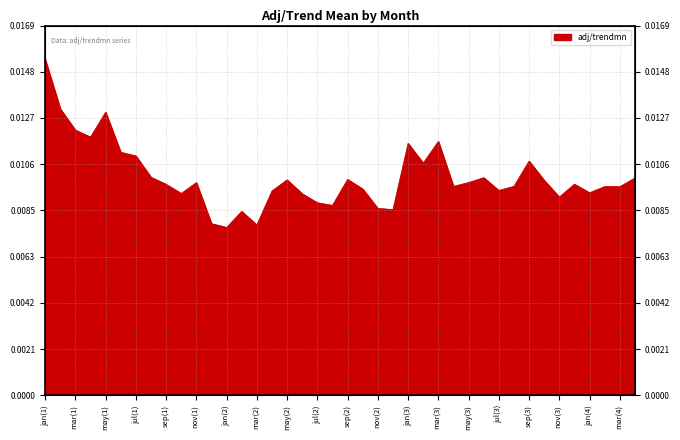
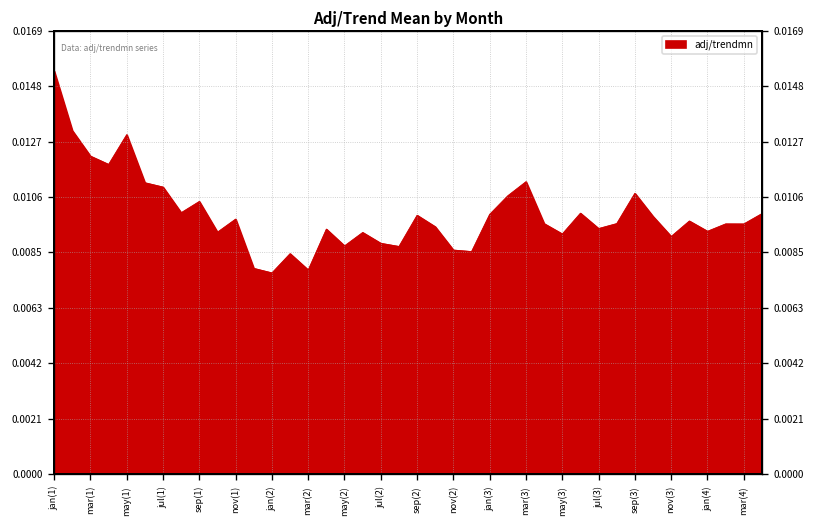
  {
    "jan(1)": 0.0154,
    "mar(1)": 0.0121,
    "may(1)": 0.0130,
    "jul(1)": 0.0110,
-   "sep(1)": 0.0097,
+   "sep(1)": 0.0104,
    "nov(1)": 0.0097,
    "jan(2)": 0.0077,
    "mar(2)": 0.0078,
-   "may(2)": 0.0099,
+   "may(2)": 0.0087,
    "jul(2)": 0.0088,
    "sep(2)": 0.0099,
    "nov(2)": 0.0086,
-   "jan(3)": 0.0115,
-   "mar(3)": 0.0116,
-   "may(3)": 0.0097,
+   "jan(3)": 0.0099,
+   "mar(3)": 0.0112,
+   "may(3)": 0.0092,
    "jul(3)": 0.0094,
    "sep(3)": 0.0107,
    "nov(3)": 0.0091,
    "jan(4)": 0.0093,
    "mar(4)": 0.0096
  }
